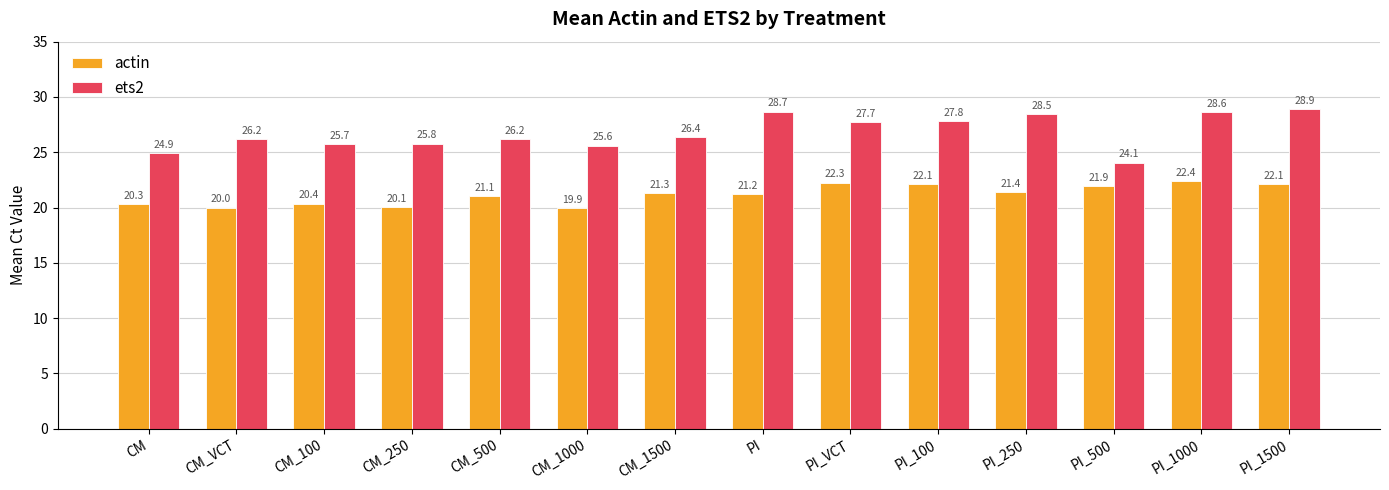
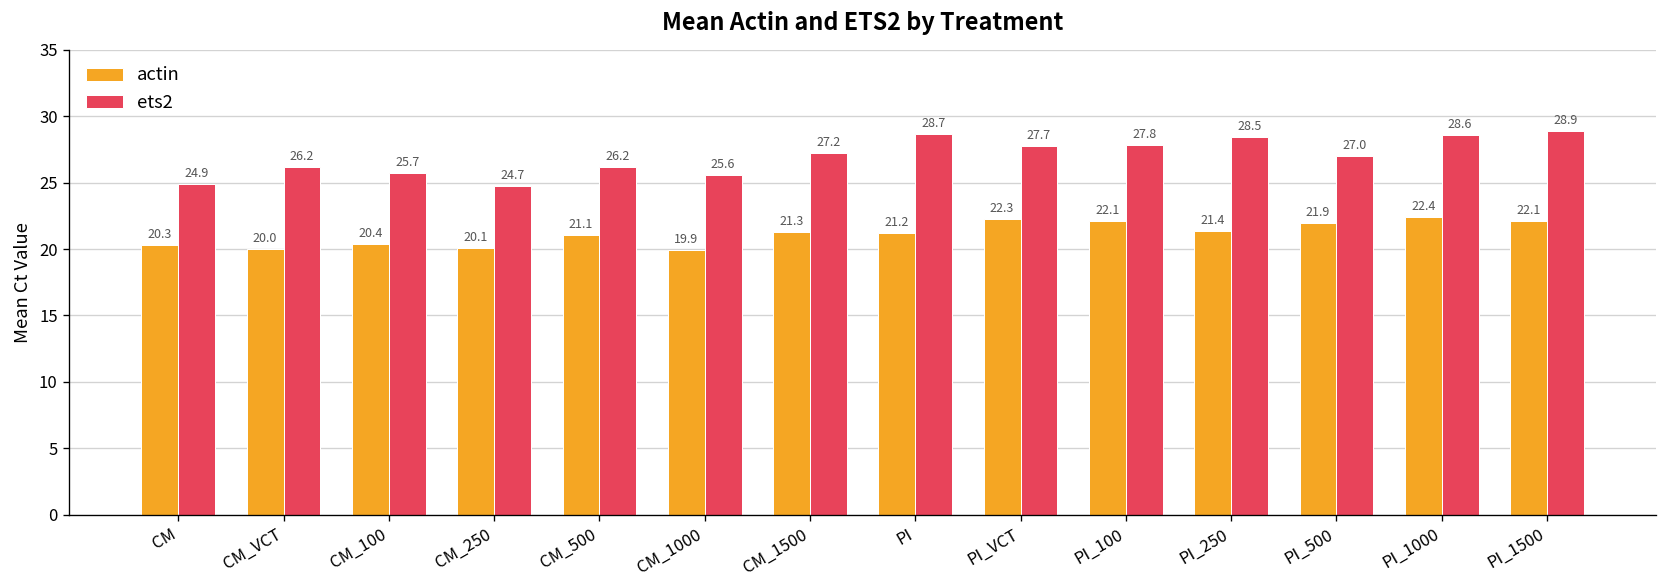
  {
    "actin": {
      "CM": 20.3,
      "CM_VCT": 20.0,
      "CM_100": 20.4,
      "CM_250": 20.1,
      "CM_500": 21.1,
      "CM_1000": 19.9,
      "CM_1500": 21.3,
      "PI": 21.2,
      "PI_VCT": 22.3,
      "PI_100": 22.1,
      "PI_250": 21.4,
      "PI_500": 21.9,
      "PI_1000": 22.4,
      "PI_1500": 22.1
    },
    "ets2": {
      "CM": 24.9,
      "CM_VCT": 26.2,
      "CM_100": 25.7,
-     "CM_250": 25.8,
+     "CM_250": 24.7,
      "CM_500": 26.2,
      "CM_1000": 25.6,
-     "CM_1500": 26.4,
+     "CM_1500": 27.2,
      "PI": 28.7,
      "PI_VCT": 27.7,
      "PI_100": 27.8,
      "PI_250": 28.5,
-     "PI_500": 24.1,
+     "PI_500": 27.0,
      "PI_1000": 28.6,
      "PI_1500": 28.9
    }
  }
